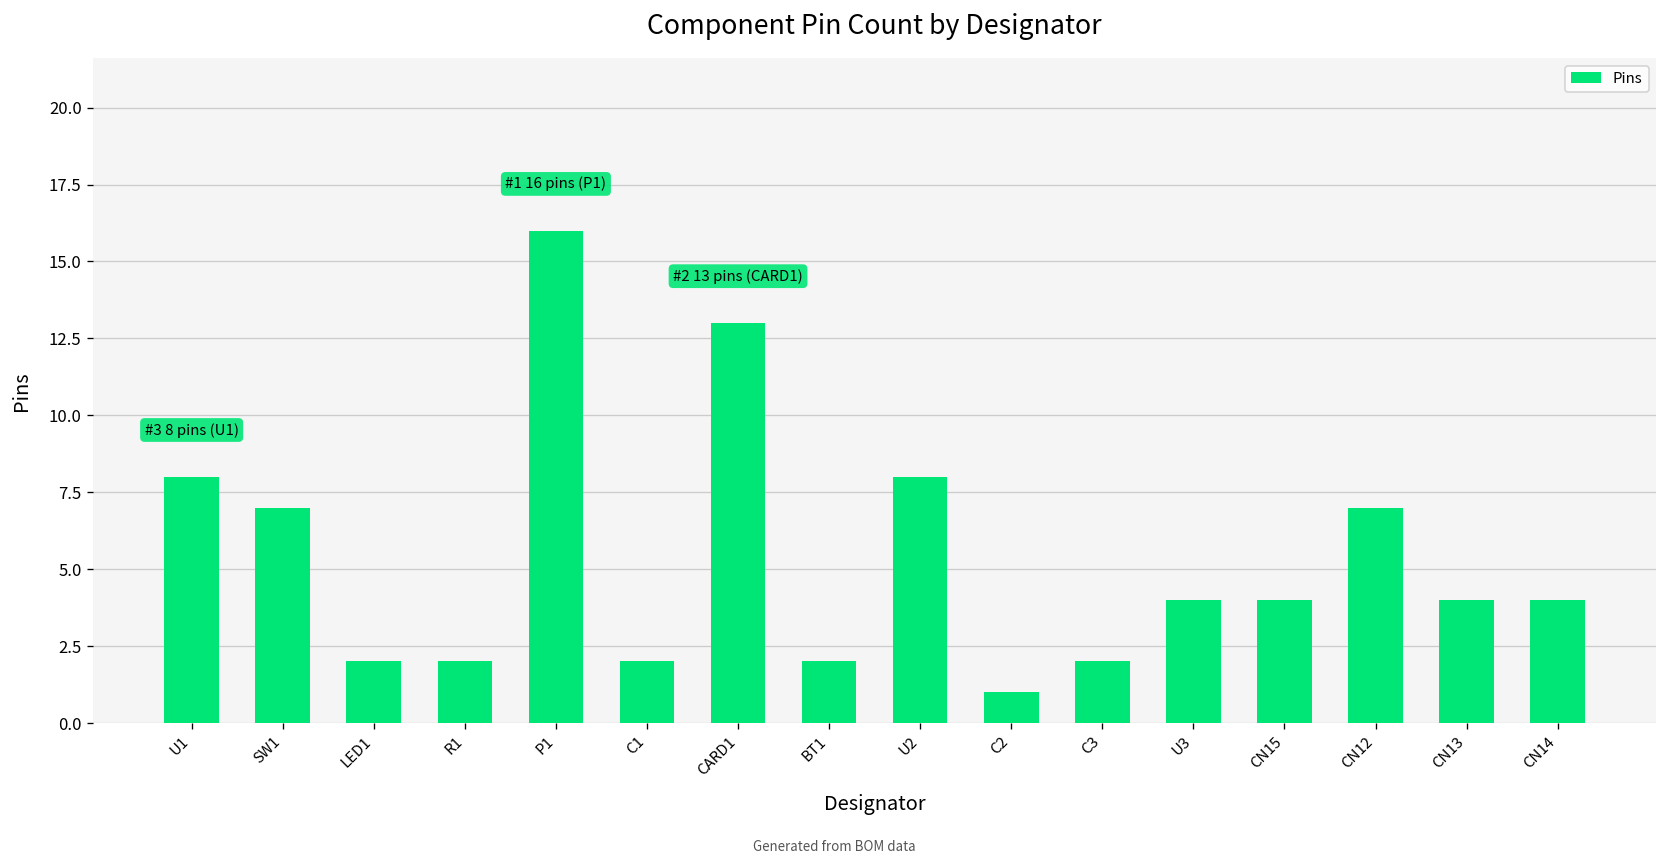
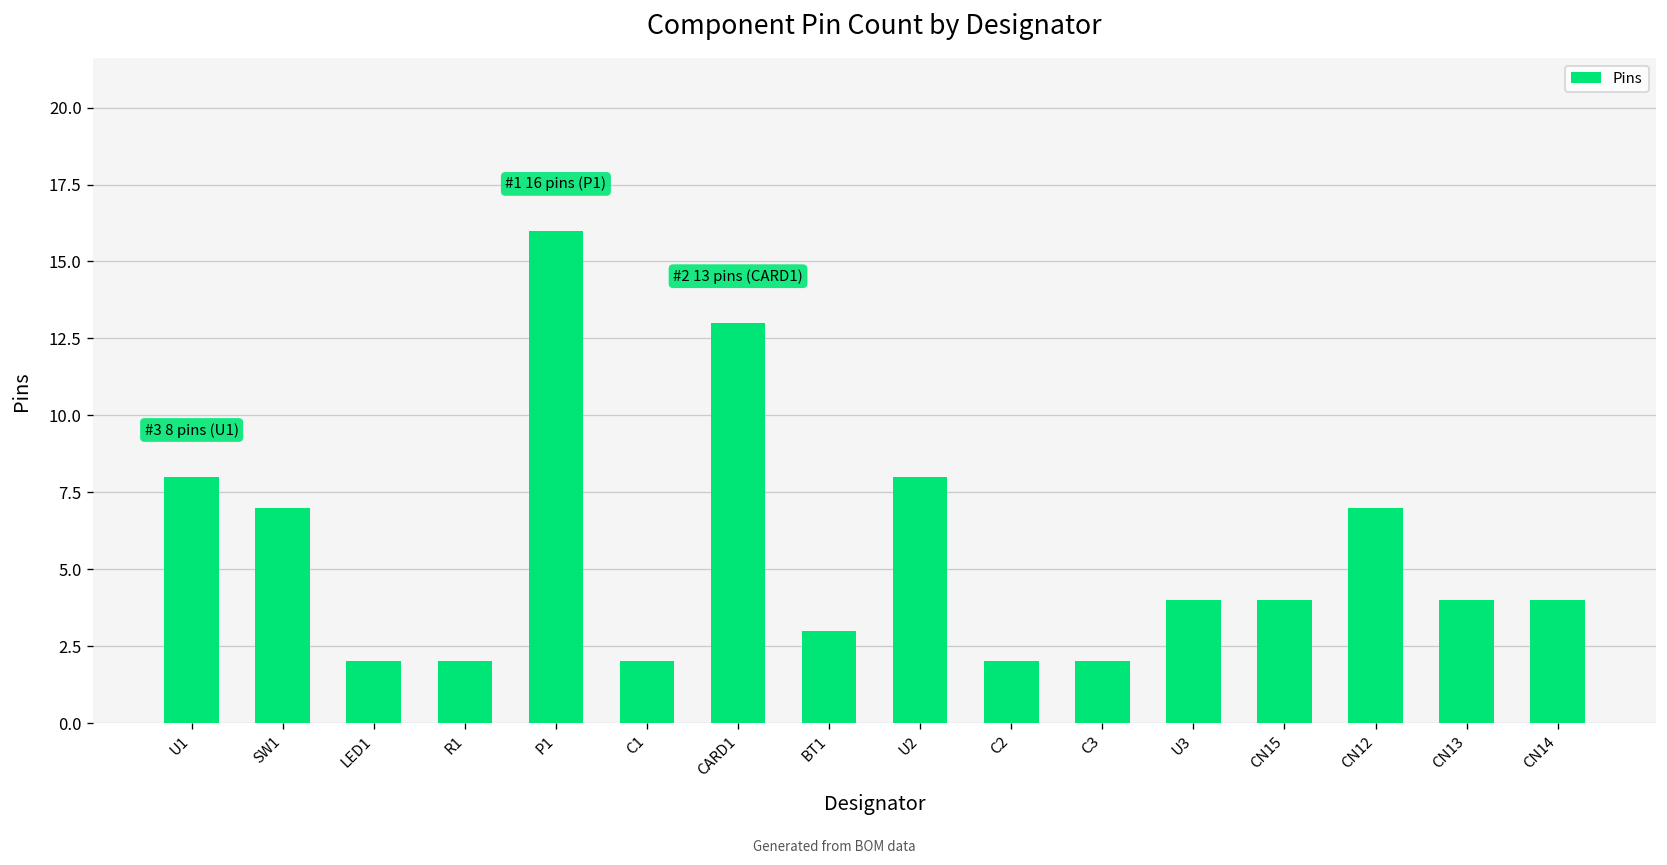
  {
    "SW1": 7,
    "LED1": 2,
    "R1": 2,
    "C1": 2,
-   "BT1": 2,
+   "BT1": 3,
    "U2": 8,
-   "C2": 1,
+   "C2": 2,
    "C3": 2,
    "U3": 4,
    "CN15": 4,
    "CN12": 7,
    "CN13": 4,
    "CN14": 4
  }
